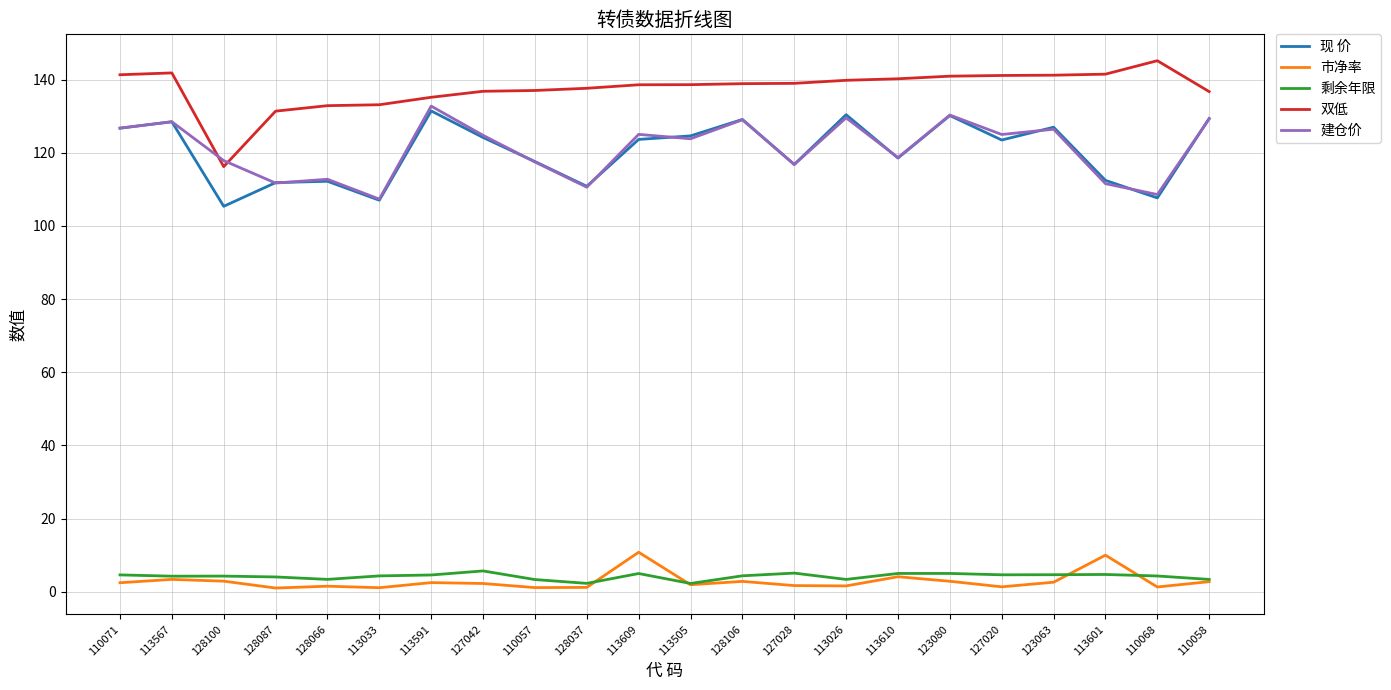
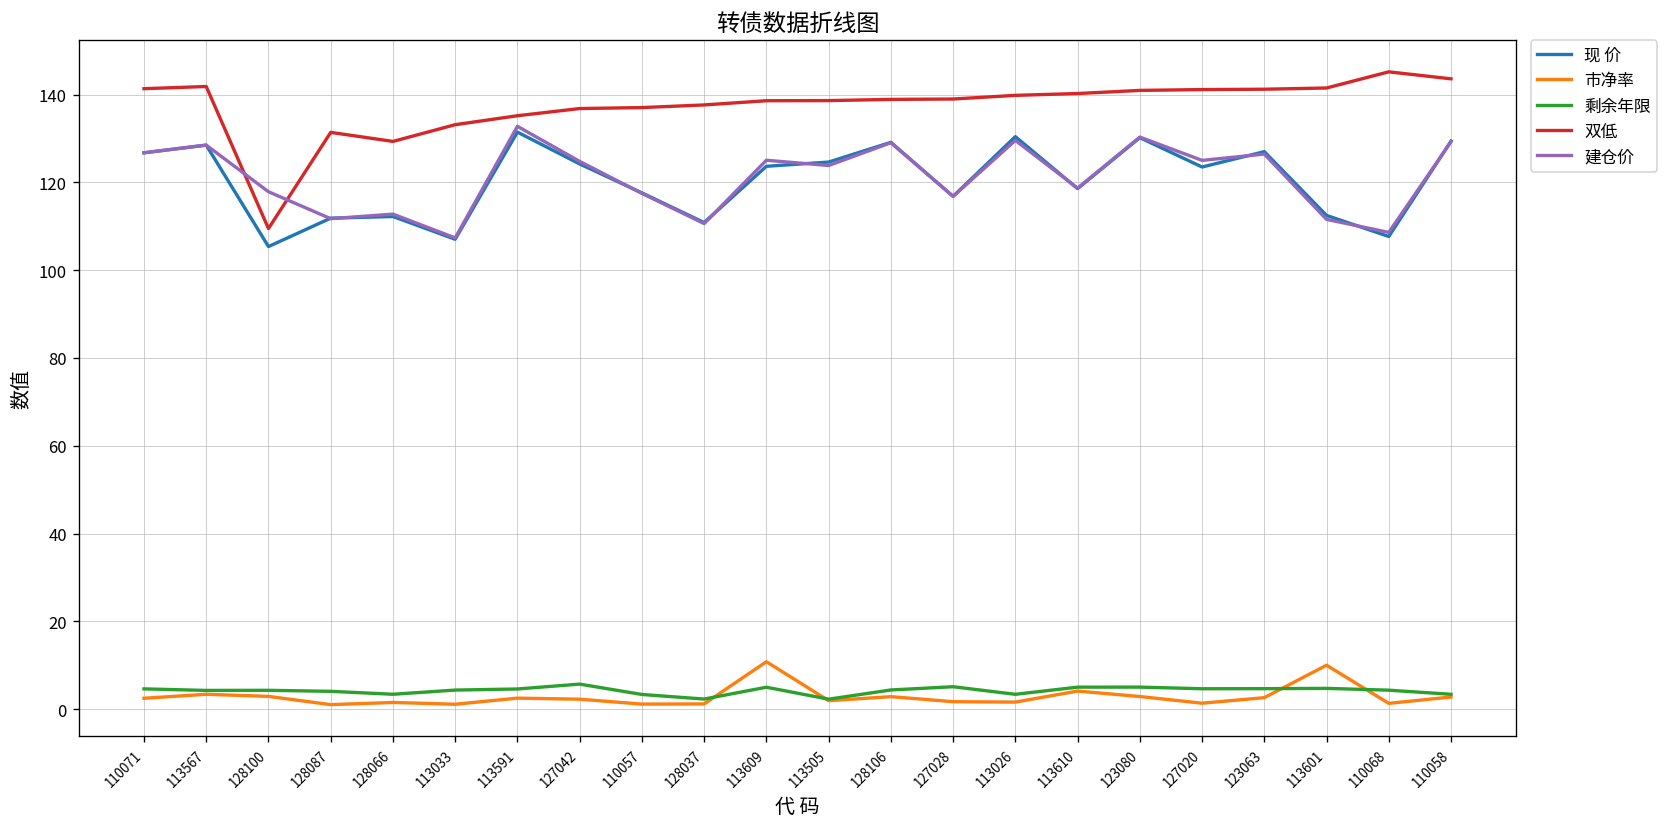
  {
    "现 价": {
      "128100": 105,
      "113591": 131,
      "113609": 124,
      "113505": 125,
      "113026": 130,
      "127020": 123,
      "113601": 112,
      "110068": 108
    },
    "市净率": {
      "110071": 2,
      "113567": 3,
      "128100": 3,
      "128087": 1,
      "128066": 2,
      "113033": 1,
      "113591": 3,
      "127042": 2,
      "110057": 1,
      "128037": 1,
      "113609": 11,
      "128106": 3,
      "127028": 2,
      "113026": 2,
      "113610": 4,
      "123080": 3,
      "127020": 1,
      "123063": 3,
      "113601": 10,
      "110068": 1
    },
    "剩余年限": {
      "110071": 5,
      "113567": 4,
      "128100": 4,
      "128087": 4,
      "128066": 3,
      "113033": 4,
      "113591": 5,
      "127042": 6,
      "110057": 3,
      "128037": 2,
      "113609": 5,
      "128106": 4,
      "127028": 5,
      "113026": 3,
      "113610": 5,
      "123080": 5,
      "127020": 5,
      "123063": 5,
      "113601": 5,
      "110068": 4
    },
    "双低": {
      "110071": 141,
      "113567": 142,
-     "128100": 116,
+     "128100": 109,
      "128087": 131,
-     "128066": 133,
+     "128066": 129,
      "113033": 133,
      "113591": 135,
      "127042": 137,
      "110057": 137,
      "128037": 138,
      "113609": 139,
      "113505": 139,
      "128106": 139,
      "127028": 139,
      "113026": 140,
      "113610": 140,
      "123080": 141,
      "127020": 141,
      "123063": 141,
      "113601": 141,
      "110068": 145,
-     "110058": 137
+     "110058": 144
    },
    "建仓价": {
      "128100": 118,
      "113591": 133,
      "113609": 125,
      "113505": 124,
      "113026": 130,
      "127020": 125,
      "113601": 112,
      "110068": 109
    }
  }
